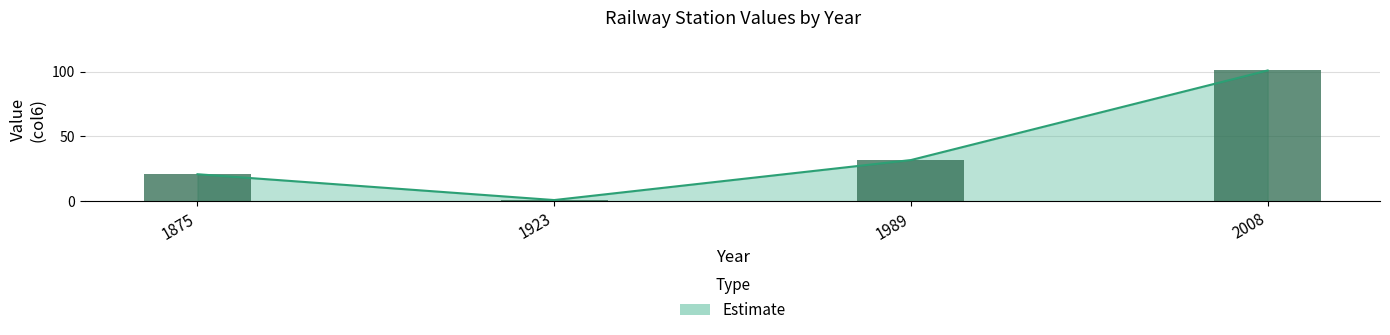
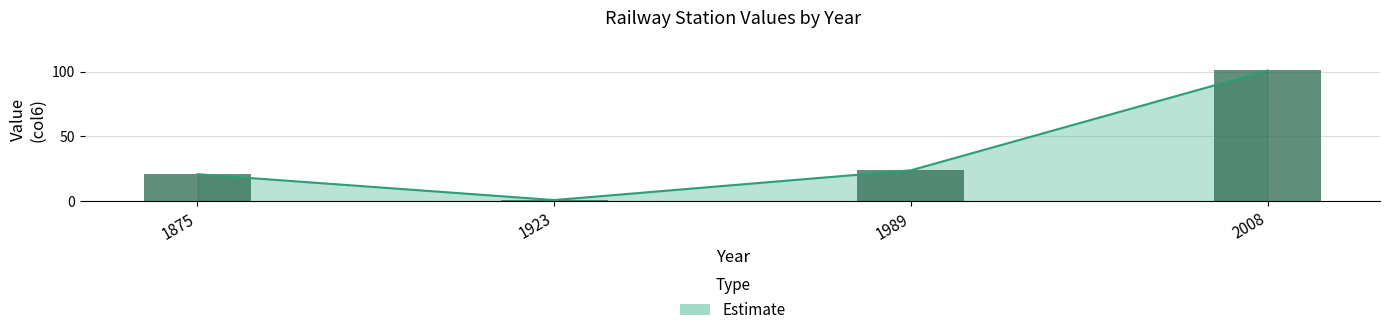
  {
    "1875": 21,
    "1923": 1,
-   "1989": 32,
+   "1989": 24,
    "2008": 101
  }
